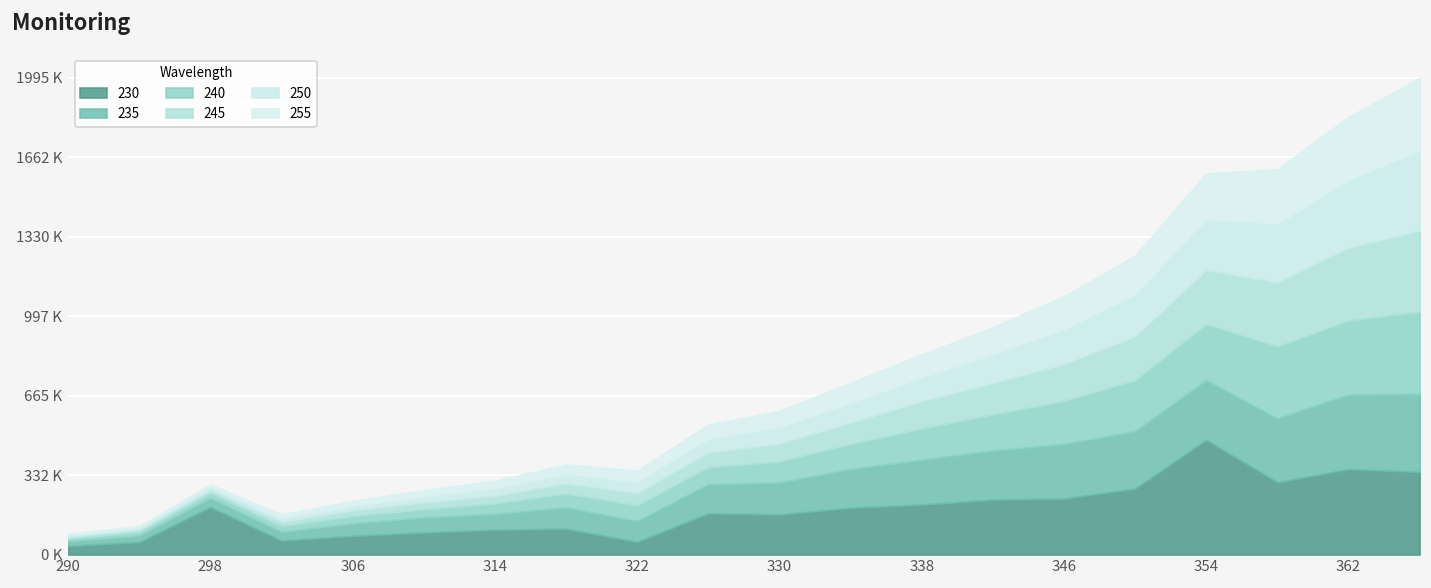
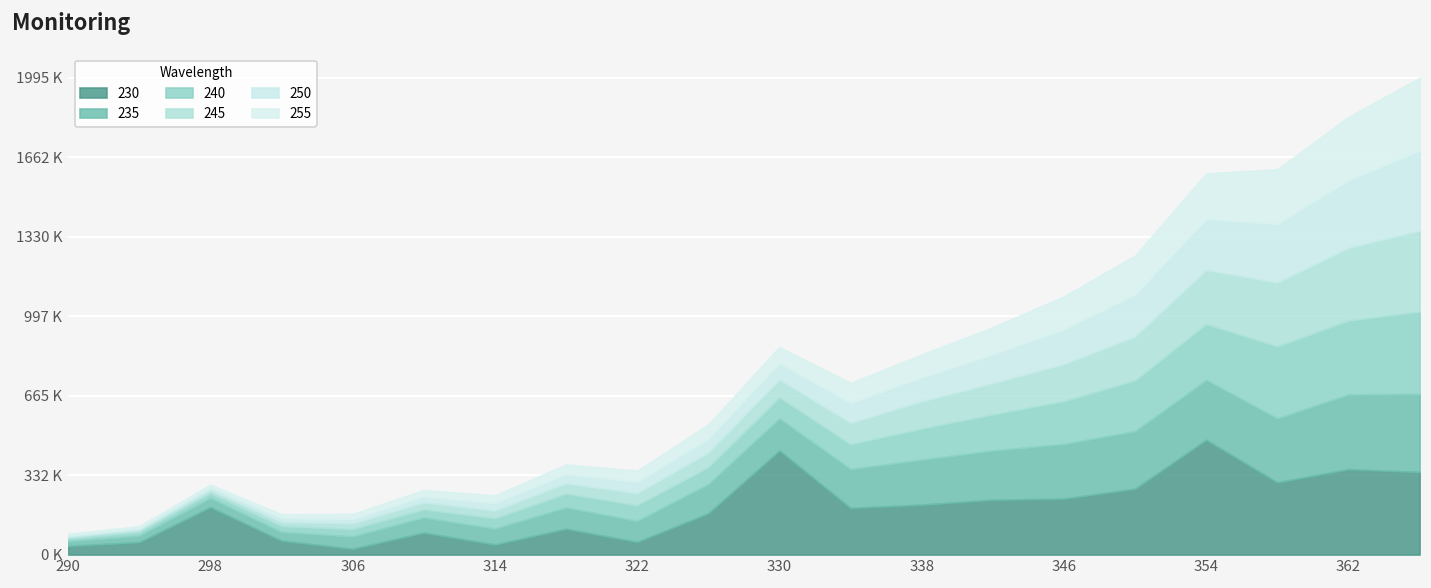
  {
    "230": {
      "290": 40000,
      "298": 200000,
-     "306": 80000,
-     "314": 100000,
+     "306": 20000,
+     "314": 40000,
      "322": 50000,
-     "330": 170000,
+     "330": 440000,
      "338": 210000,
      "346": 230000,
      "354": 480000,
      "362": 360000
    }
  }
